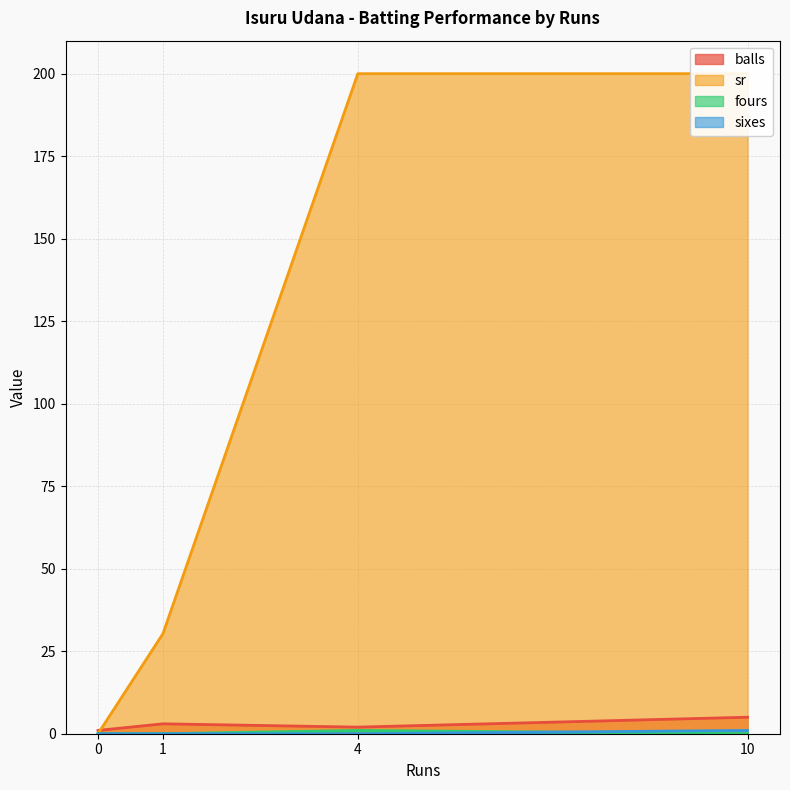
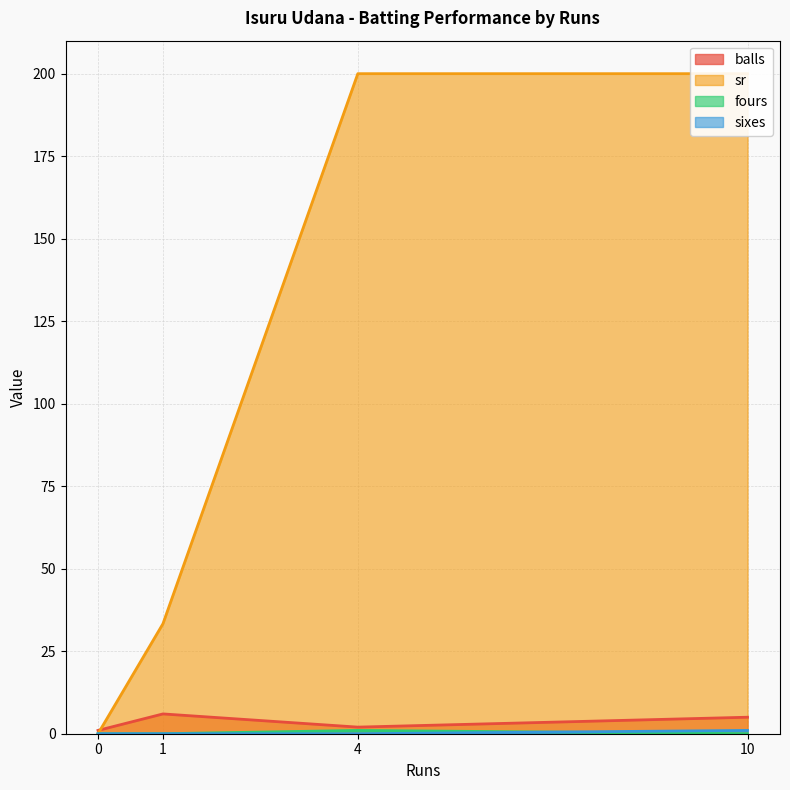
  {
    "balls": {
      "0": 1,
-     "1": 3,
+     "1": 6,
      "4": 2,
      "10": 5
    },
    "sr": {
-     "1": 30,
+     "1": 33,
      "4": 200
    },
    "fours": {
      "4": 1,
      "10": 0
    },
    "sixes": {
      "4": 0,
      "10": 1
    }
  }
